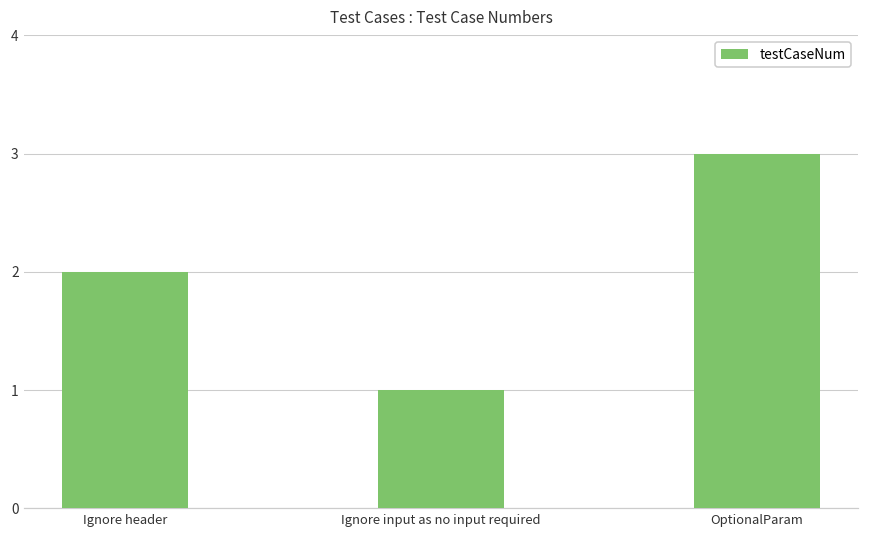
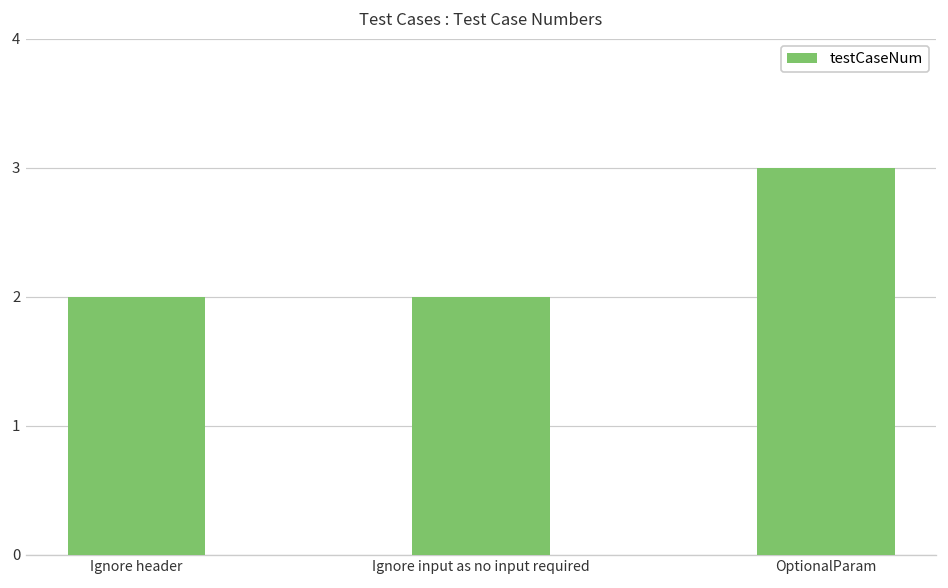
  {
    "Ignore header": 2,
-   "Ignore input as no input required": 1,
+   "Ignore input as no input required": 2,
    "OptionalParam": 3
  }
